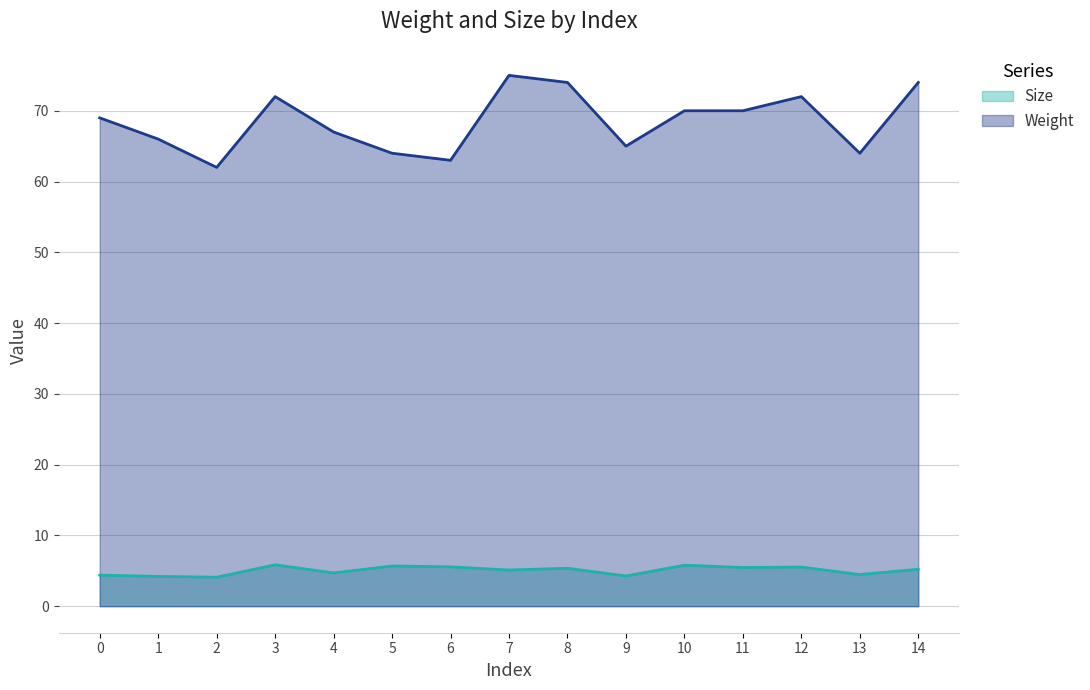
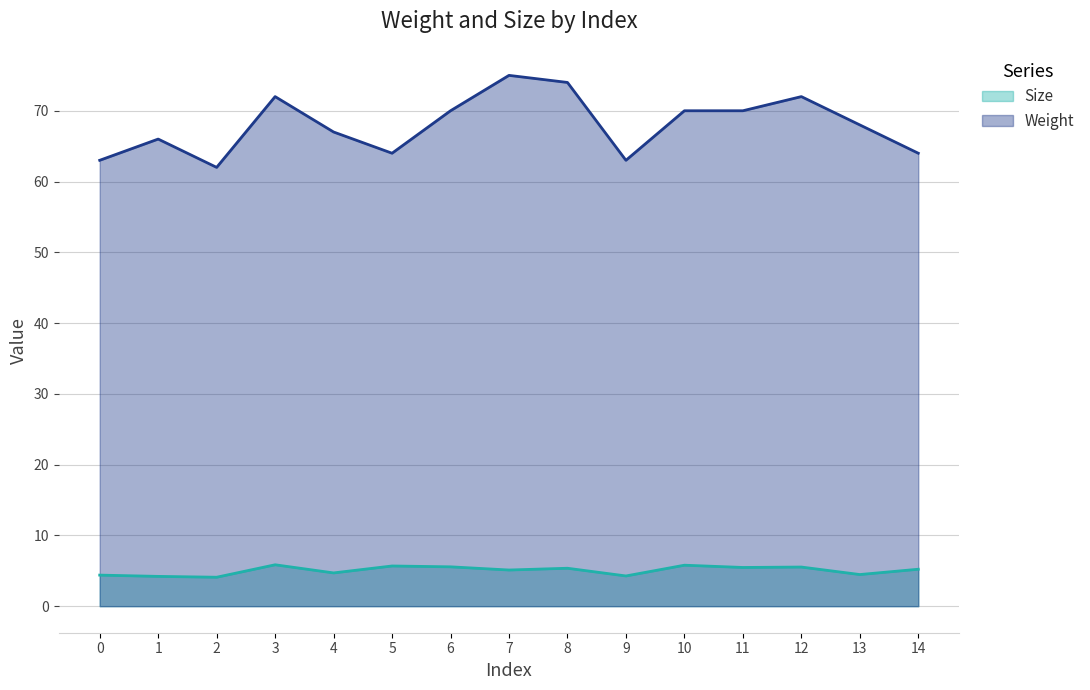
  {
    "Size": {
      "0": 4,
      "1": 4,
      "2": 4,
      "3": 6,
      "4": 5,
      "5": 6,
      "6": 6,
      "7": 5,
      "8": 5,
      "9": 4,
      "10": 6,
      "11": 5,
      "12": 6,
      "13": 4,
      "14": 5
    },
    "Weight": {
-     "0": 69,
+     "0": 63,
      "1": 66,
      "2": 62,
      "3": 72,
      "4": 67,
      "5": 64,
-     "6": 63,
+     "6": 70,
      "7": 75,
      "8": 74,
-     "9": 65,
+     "9": 63,
      "10": 70,
      "11": 70,
      "12": 72,
-     "13": 64,
-     "14": 74
+     "13": 68,
+     "14": 64
    }
  }
